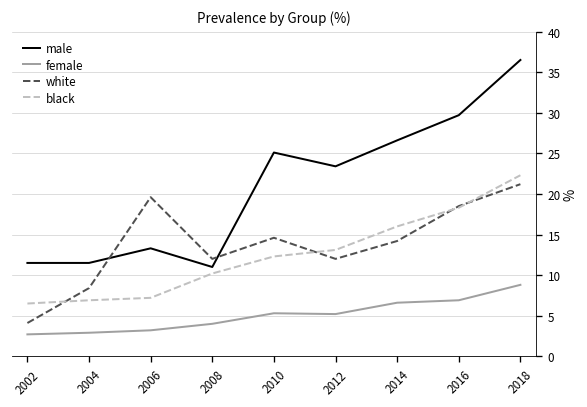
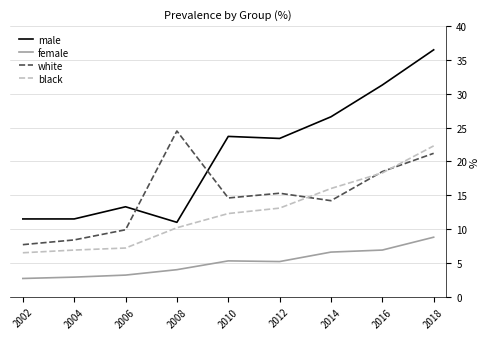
  {
    "male": {
      "2002": 12,
      "2004": 12,
      "2006": 13,
      "2008": 11,
-     "2010": 25,
+     "2010": 24,
      "2012": 23,
      "2014": 27,
-     "2016": 30,
+     "2016": 31,
      "2018": 37
    },
    "white": {
-     "2002": 4,
+     "2002": 8,
      "2004": 8,
-     "2006": 20,
-     "2008": 12,
+     "2006": 10,
+     "2008": 25,
      "2010": 15,
-     "2012": 12,
+     "2012": 15,
      "2014": 14,
      "2018": 21
    }
  }
